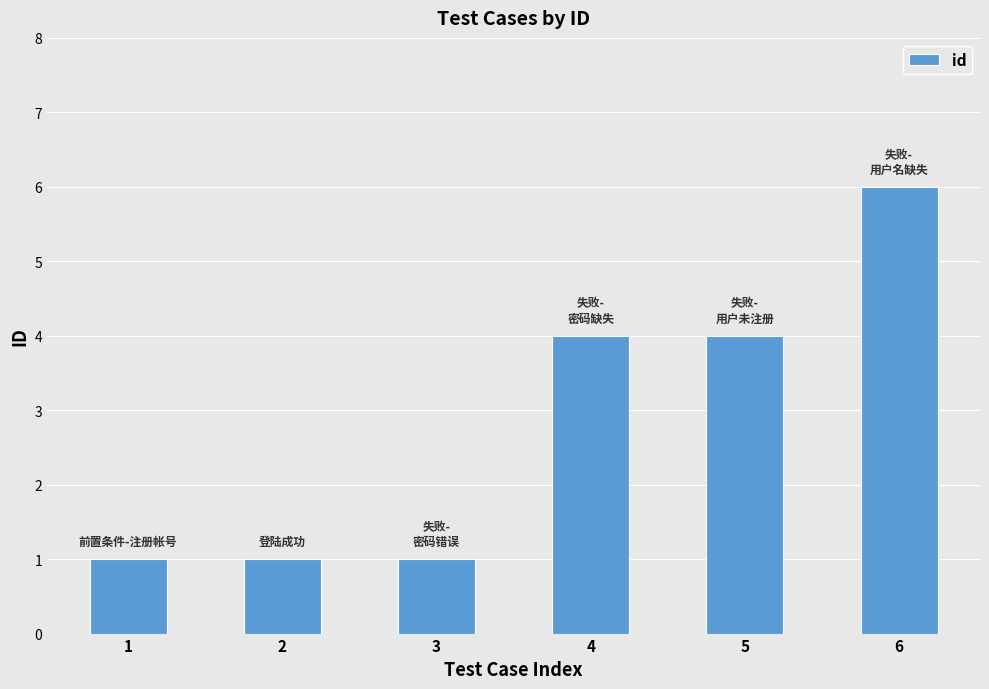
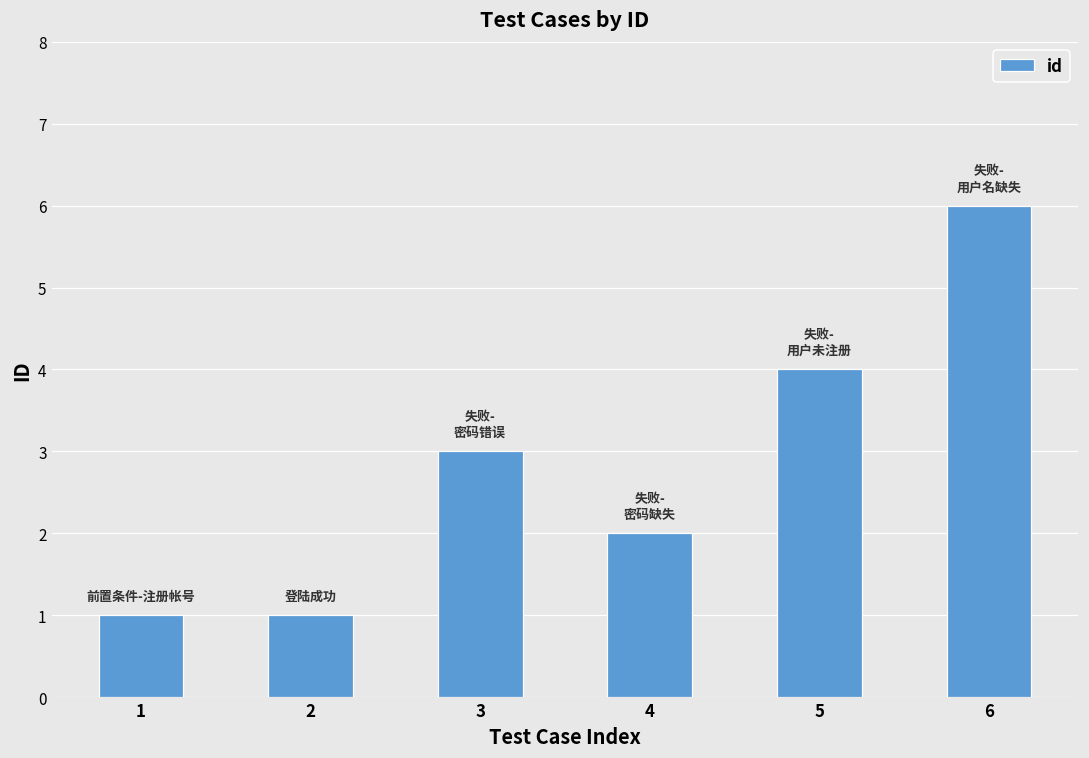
  {
    "1": 1,
    "2": 1,
-   "3": 1,
-   "4": 4,
+   "3": 3,
+   "4": 2,
    "5": 4,
    "6": 6
  }
